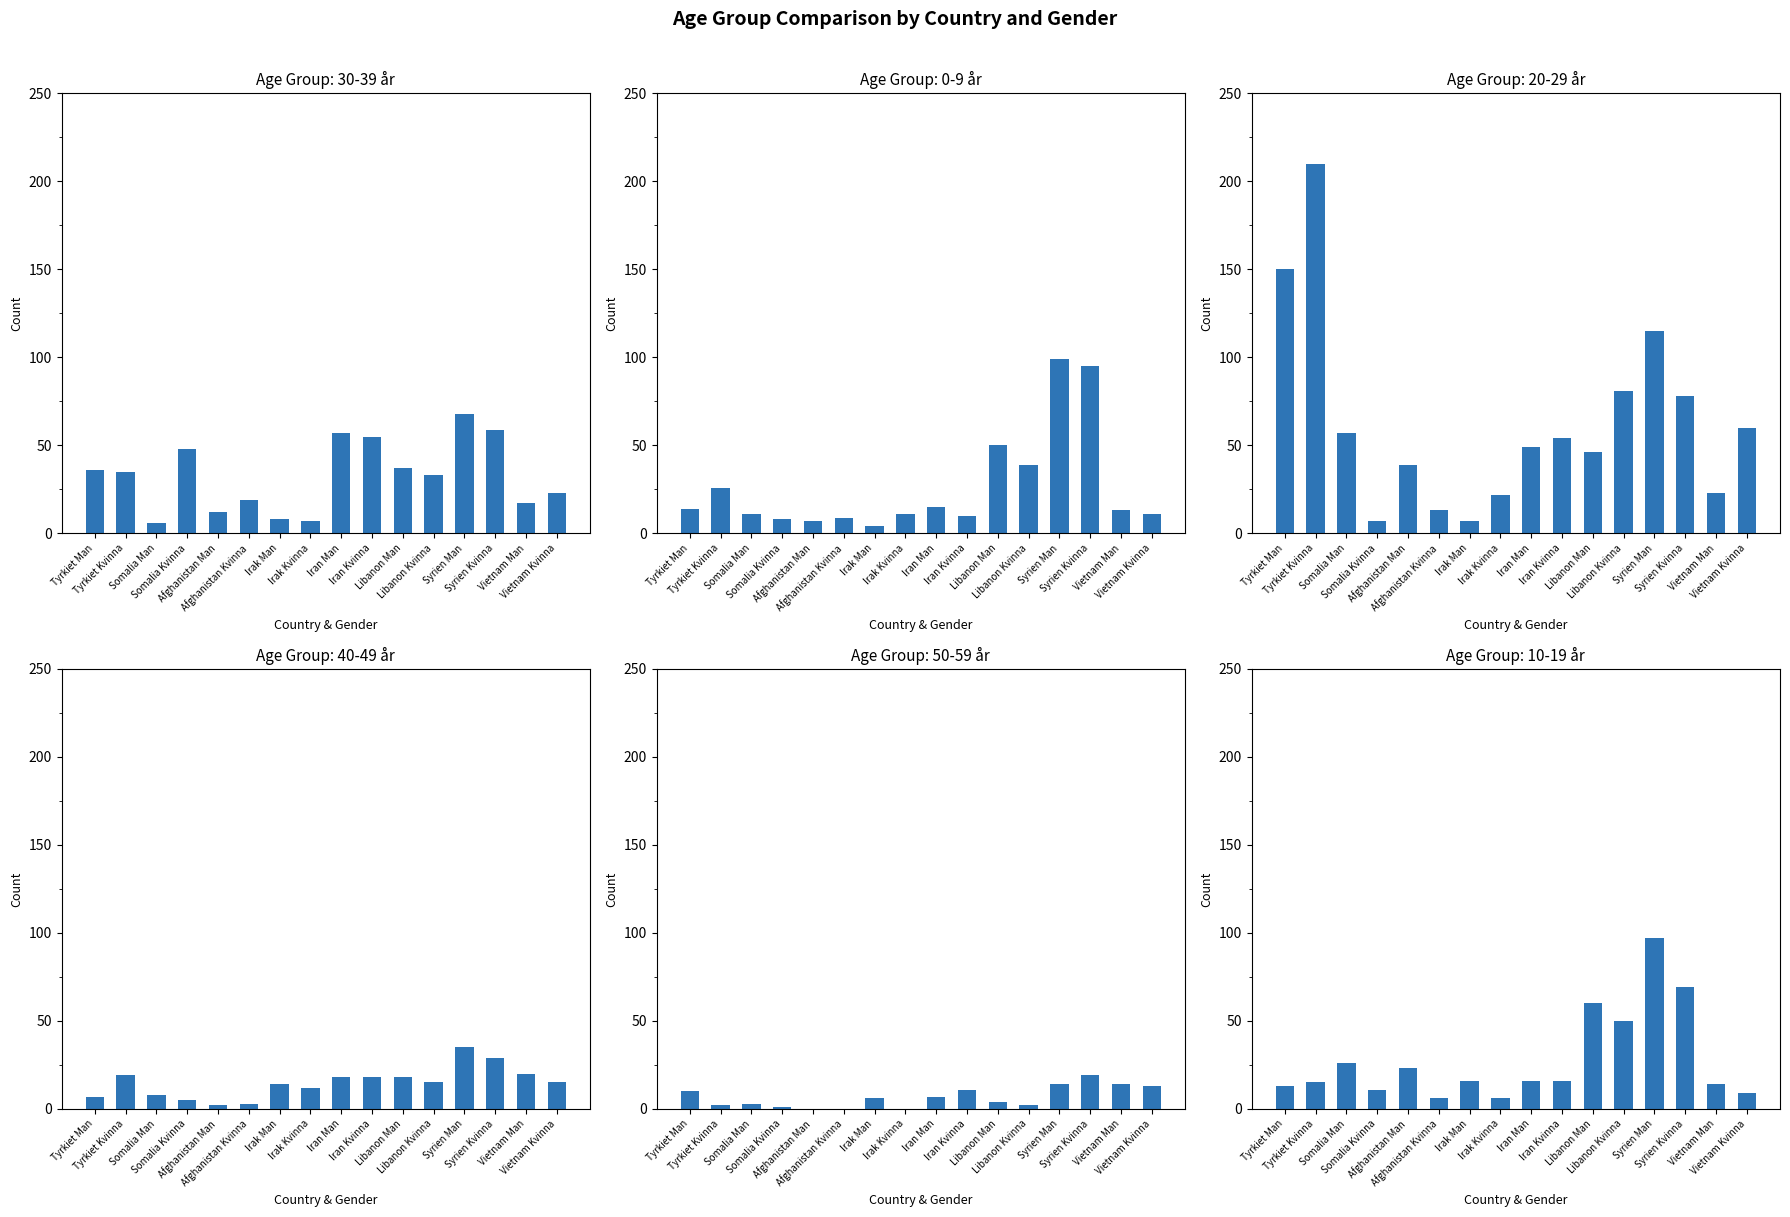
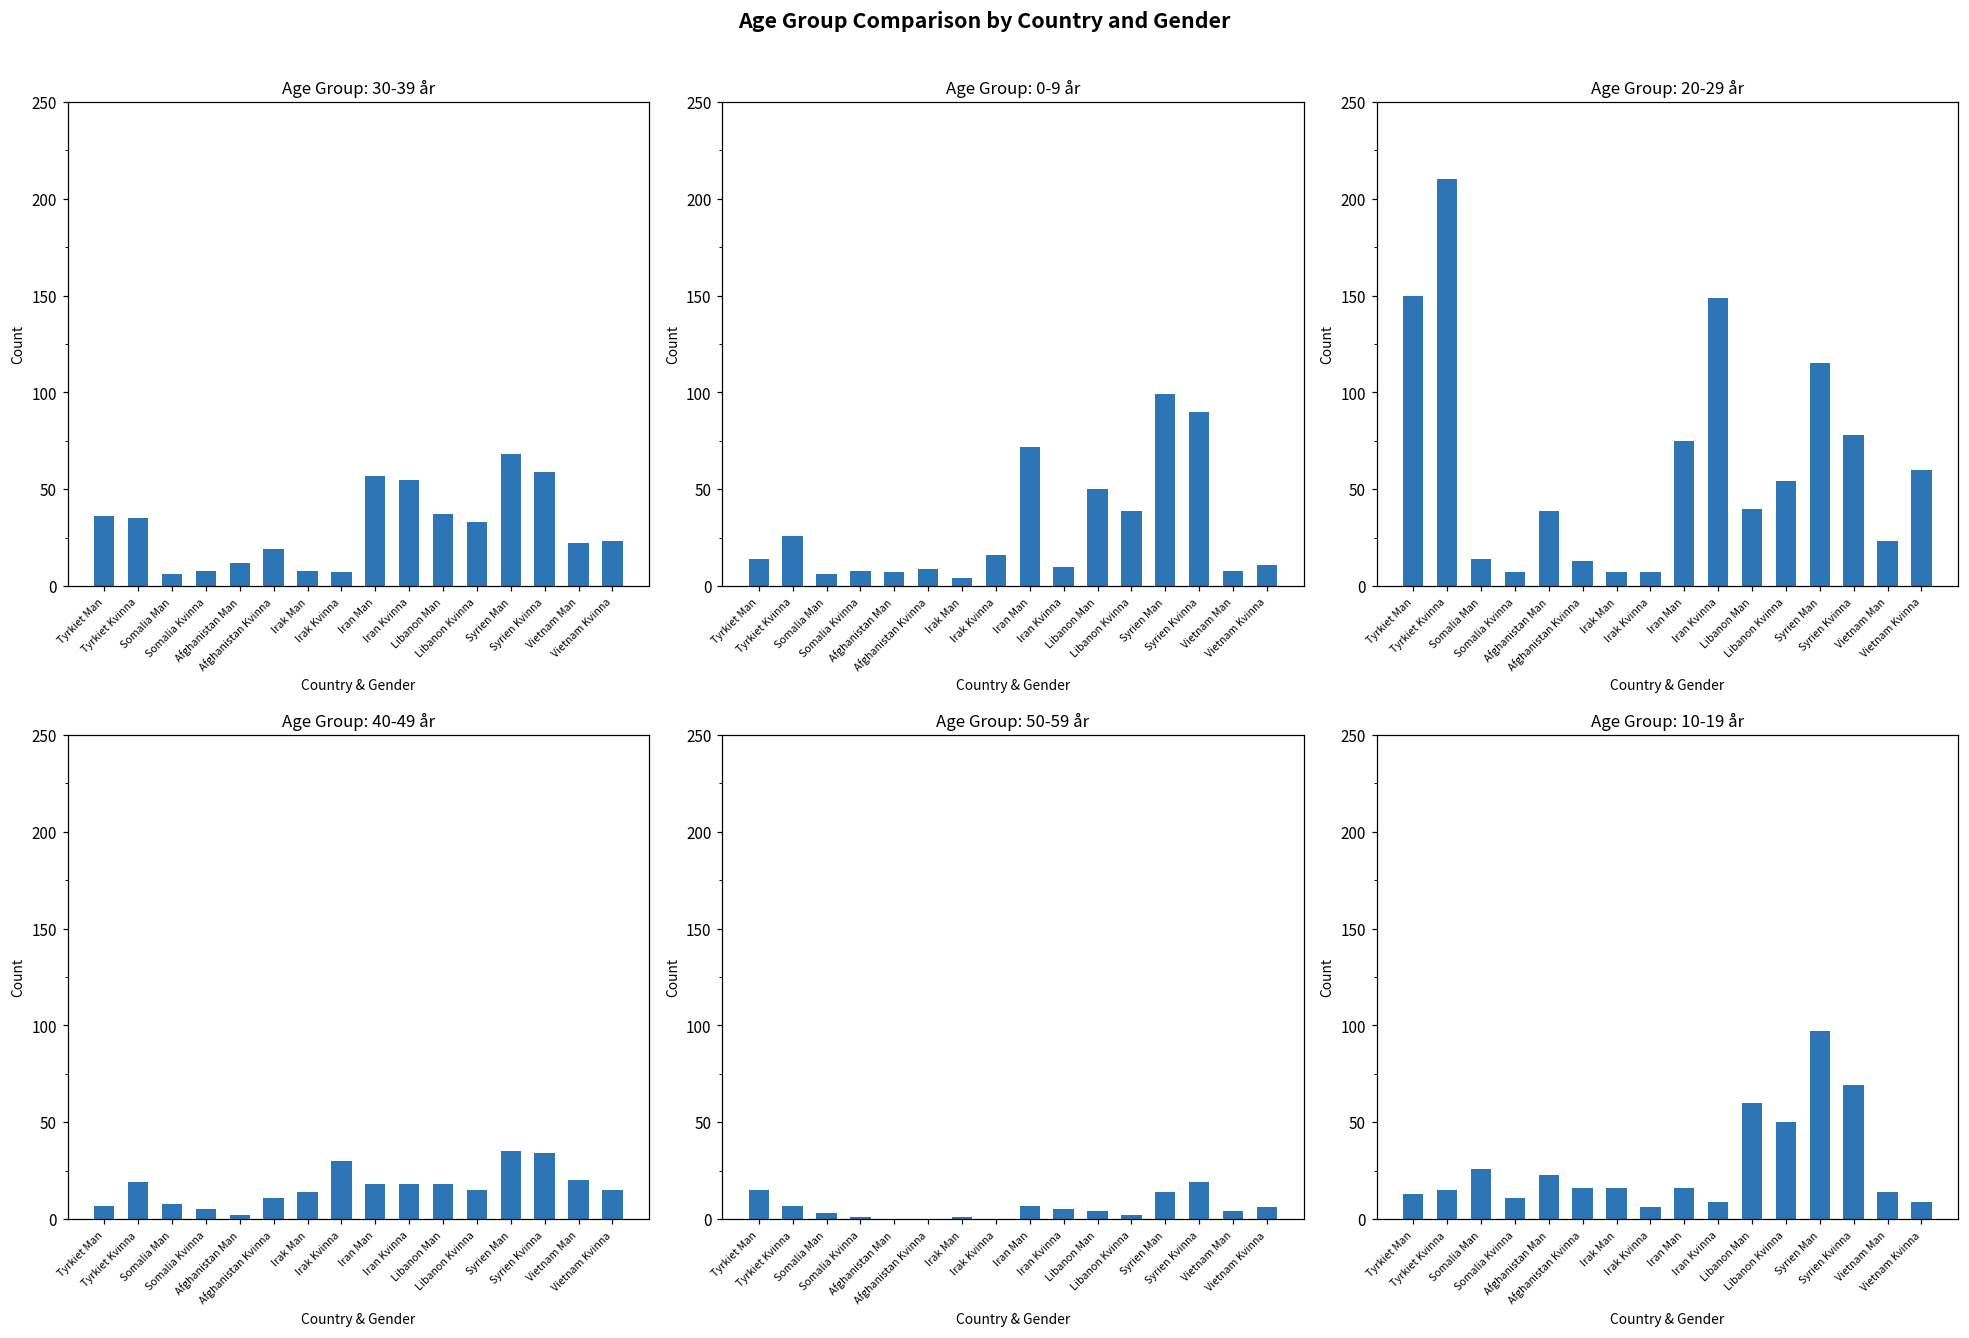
  {
    "Age Group: 30-39 år": {
      "Tyrkiet Man": 36,
      "Tyrkiet Kvinna": 35,
      "Somalia Man": 6,
-     "Somalia Kvinna": 48,
+     "Somalia Kvinna": 8,
      "Afghanistan Man": 12,
      "Afghanistan Kvinna": 19,
      "Irak Man": 8,
      "Irak Kvinna": 7,
      "Iran Man": 57,
      "Iran Kvinna": 55,
      "Libanon Man": 37,
      "Libanon Kvinna": 33,
      "Syrien Man": 68,
      "Syrien Kvinna": 59,
-     "Vietnam Man": 17,
+     "Vietnam Man": 22,
      "Vietnam Kvinna": 23
    },
    "Age Group: 0-9 år": {
      "Tyrkiet Man": 14,
      "Tyrkiet Kvinna": 26,
-     "Somalia Man": 11,
+     "Somalia Man": 6,
      "Somalia Kvinna": 8,
      "Afghanistan Man": 7,
      "Afghanistan Kvinna": 9,
      "Irak Man": 4,
-     "Irak Kvinna": 11,
-     "Iran Man": 15,
+     "Irak Kvinna": 16,
+     "Iran Man": 72,
      "Iran Kvinna": 10,
      "Libanon Man": 50,
      "Libanon Kvinna": 39,
      "Syrien Man": 99,
-     "Syrien Kvinna": 95,
-     "Vietnam Man": 13,
+     "Syrien Kvinna": 90,
+     "Vietnam Man": 8,
      "Vietnam Kvinna": 11
    },
    "Age Group: 20-29 år": {
      "Tyrkiet Man": 150,
      "Tyrkiet Kvinna": 210,
-     "Somalia Man": 57,
+     "Somalia Man": 14,
      "Somalia Kvinna": 7,
      "Afghanistan Man": 39,
      "Afghanistan Kvinna": 13,
      "Irak Man": 7,
-     "Irak Kvinna": 22,
-     "Iran Man": 49,
-     "Iran Kvinna": 54,
-     "Libanon Man": 46,
-     "Libanon Kvinna": 81,
+     "Irak Kvinna": 7,
+     "Iran Man": 75,
+     "Iran Kvinna": 149,
+     "Libanon Man": 40,
+     "Libanon Kvinna": 54,
      "Syrien Man": 115,
      "Syrien Kvinna": 78,
      "Vietnam Man": 23,
      "Vietnam Kvinna": 60
    },
    "Age Group: 40-49 år": {
      "Tyrkiet Man": 7,
      "Tyrkiet Kvinna": 19,
      "Somalia Man": 8,
      "Somalia Kvinna": 5,
      "Afghanistan Man": 2,
-     "Afghanistan Kvinna": 3,
+     "Afghanistan Kvinna": 11,
      "Irak Man": 14,
-     "Irak Kvinna": 12,
+     "Irak Kvinna": 30,
      "Iran Man": 18,
      "Iran Kvinna": 18,
      "Libanon Man": 18,
      "Libanon Kvinna": 15,
      "Syrien Man": 35,
-     "Syrien Kvinna": 29,
+     "Syrien Kvinna": 34,
      "Vietnam Man": 20,
      "Vietnam Kvinna": 15
    },
    "Age Group: 50-59 år": {
-     "Tyrkiet Man": 10,
-     "Tyrkiet Kvinna": 2,
+     "Tyrkiet Man": 15,
+     "Tyrkiet Kvinna": 7,
      "Somalia Man": 3,
      "Afghanistan Man": 0,
      "Afghanistan Kvinna": 0,
-     "Irak Man": 6,
+     "Irak Man": 1,
      "Irak Kvinna": 0,
      "Iran Man": 7,
-     "Iran Kvinna": 11,
+     "Iran Kvinna": 5,
      "Libanon Man": 4,
      "Libanon Kvinna": 2,
      "Syrien Man": 14,
      "Syrien Kvinna": 19,
-     "Vietnam Man": 14,
-     "Vietnam Kvinna": 13
+     "Vietnam Man": 4,
+     "Vietnam Kvinna": 6
    },
    "Age Group: 10-19 år": {
      "Tyrkiet Man": 13,
      "Tyrkiet Kvinna": 15,
      "Somalia Man": 26,
      "Somalia Kvinna": 11,
      "Afghanistan Man": 23,
-     "Afghanistan Kvinna": 6,
+     "Afghanistan Kvinna": 16,
      "Irak Man": 16,
      "Irak Kvinna": 6,
      "Iran Man": 16,
-     "Iran Kvinna": 16,
+     "Iran Kvinna": 9,
      "Libanon Man": 60,
      "Libanon Kvinna": 50,
      "Syrien Man": 97,
      "Syrien Kvinna": 69,
      "Vietnam Man": 14,
      "Vietnam Kvinna": 9
    }
  }
